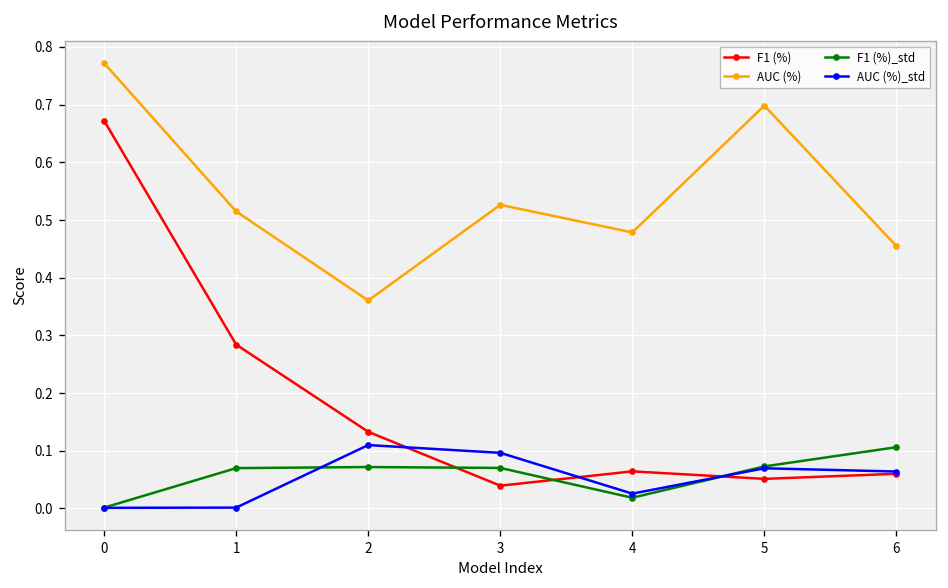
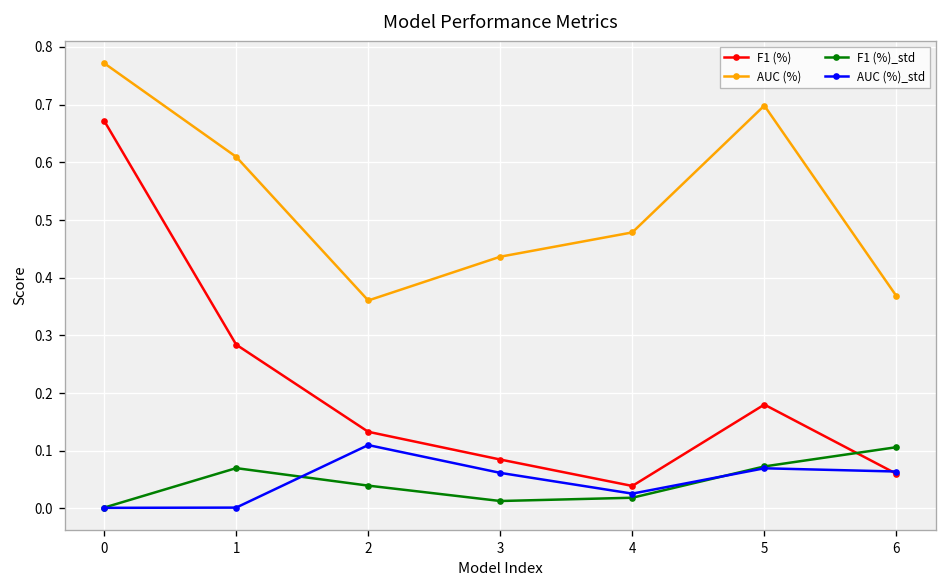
  {
    "F1 (%)": {
      "0": 0.67,
      "1": 0.28,
      "2": 0.13,
-     "3": 0.04,
-     "4": 0.06,
-     "5": 0.05
+     "3": 0.08,
+     "4": 0.04,
+     "5": 0.18
    },
    "AUC (%)": {
      "0": 0.77,
-     "1": 0.51,
+     "1": 0.61,
      "2": 0.36,
-     "3": 0.53,
+     "3": 0.44,
      "4": 0.48,
      "5": 0.70,
-     "6": 0.45
+     "6": 0.37
    },
    "F1 (%)_std": {
      "1": 0.07,
-     "2": 0.07,
-     "3": 0.07,
+     "2": 0.04,
+     "3": 0.01,
      "4": 0.02,
      "6": 0.11
    },
    "AUC (%)_std": {
      "1": 0.00,
      "2": 0.11,
-     "3": 0.10,
+     "3": 0.06,
      "4": 0.03
    }
  }
